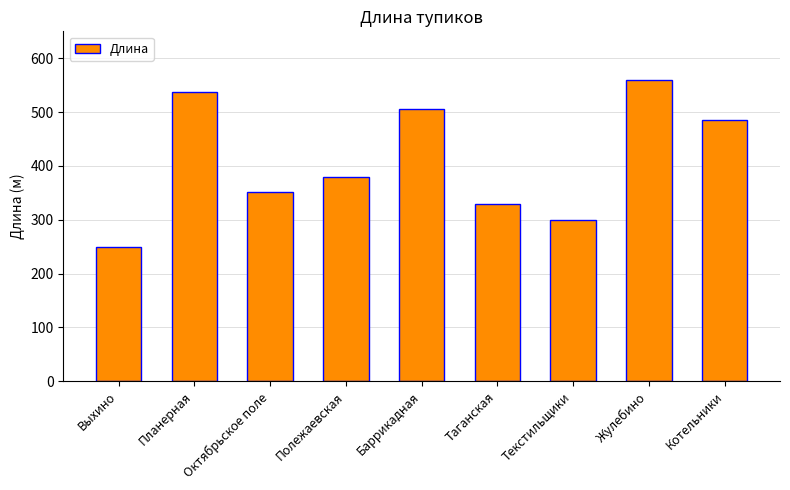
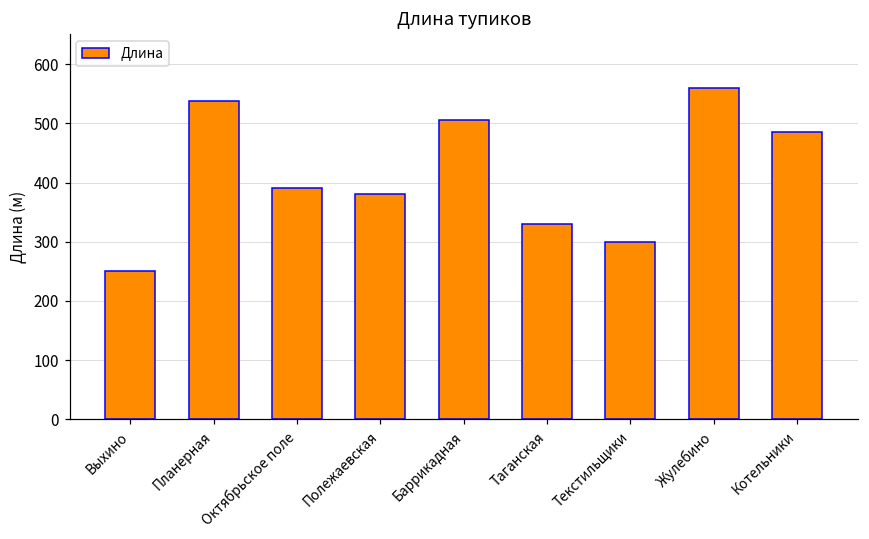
  {
    "Выхино": 250,
    "Планерная": 540,
-   "Октябрьское поле": 350,
+   "Октябрьское поле": 390,
    "Полежаевская": 380,
    "Баррикадная": 510,
    "Таганская": 330,
    "Текстильщики": 300,
    "Жулебино": 560,
    "Котельники": 490
  }
